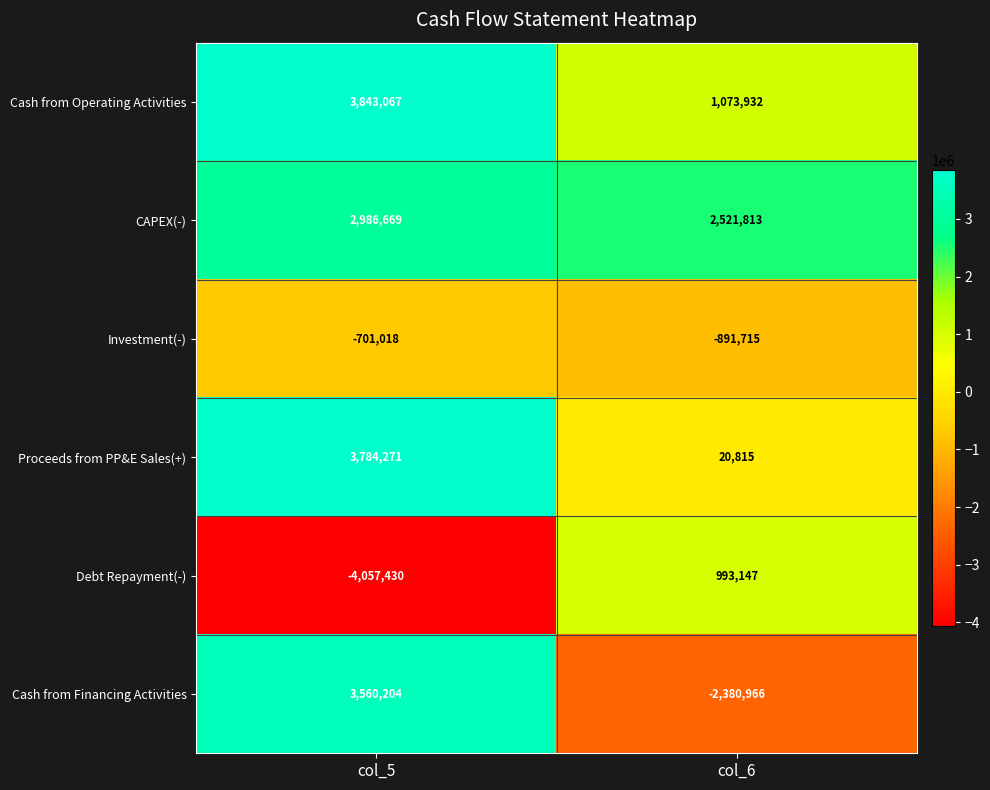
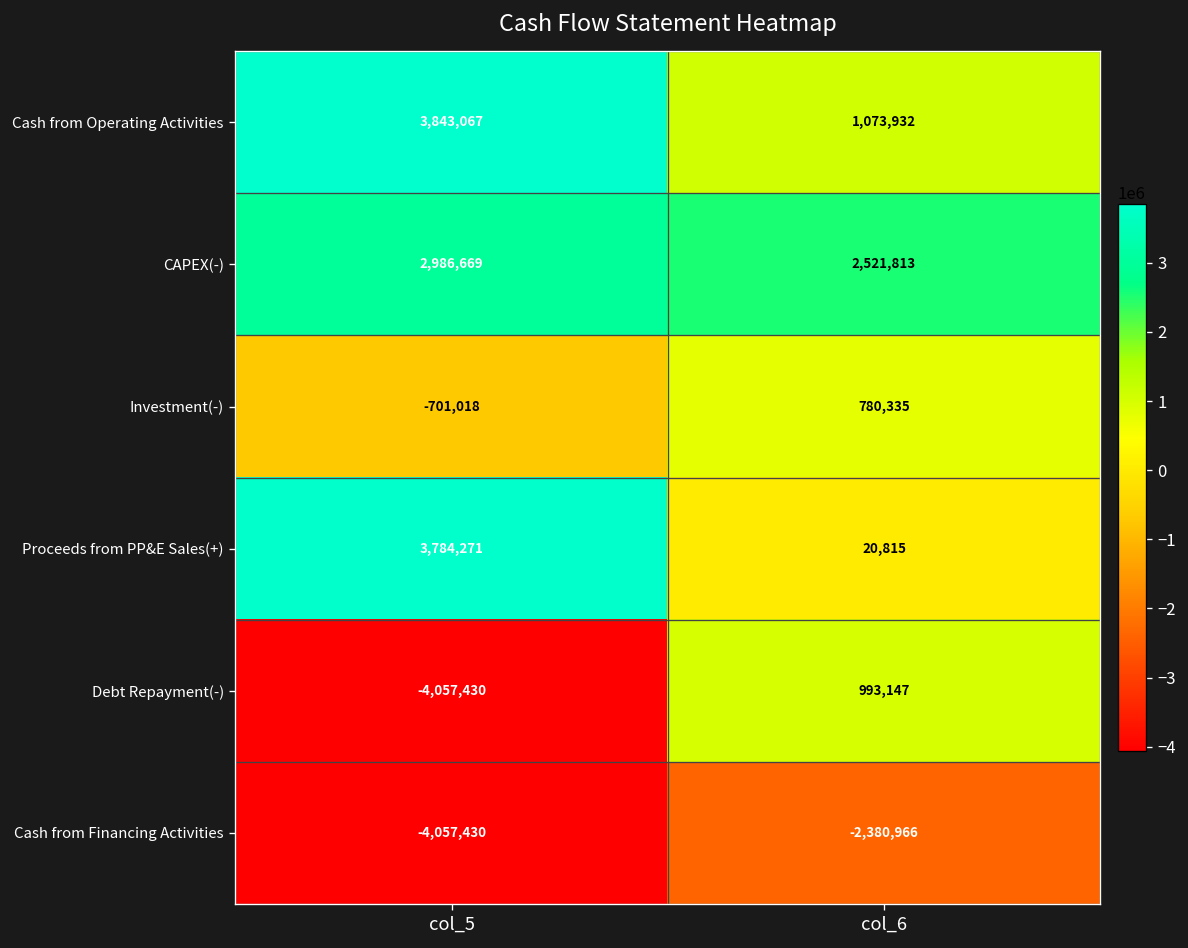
  {
    "Cash from Operating Activities": {
      "col_5": "3,843,067",
      "col_6": "1,073,932"
    },
    "CAPEX(-)": {
      "col_5": "2,986,669",
      "col_6": "2,521,813"
    },
    "Investment(-)": {
      "col_5": "-701,018",
-     "col_6": "-891,715"
+     "col_6": "780,335"
    },
    "Proceeds from PP&E Sales(+)": {
      "col_5": "3,784,271",
      "col_6": "20,815"
    },
    "Debt Repayment(-)": {
      "col_5": "-4,057,430",
      "col_6": "993,147"
    },
    "Cash from Financing Activities": {
-     "col_5": "3,560,204",
+     "col_5": "-4,057,430",
      "col_6": "-2,380,966"
    }
  }
